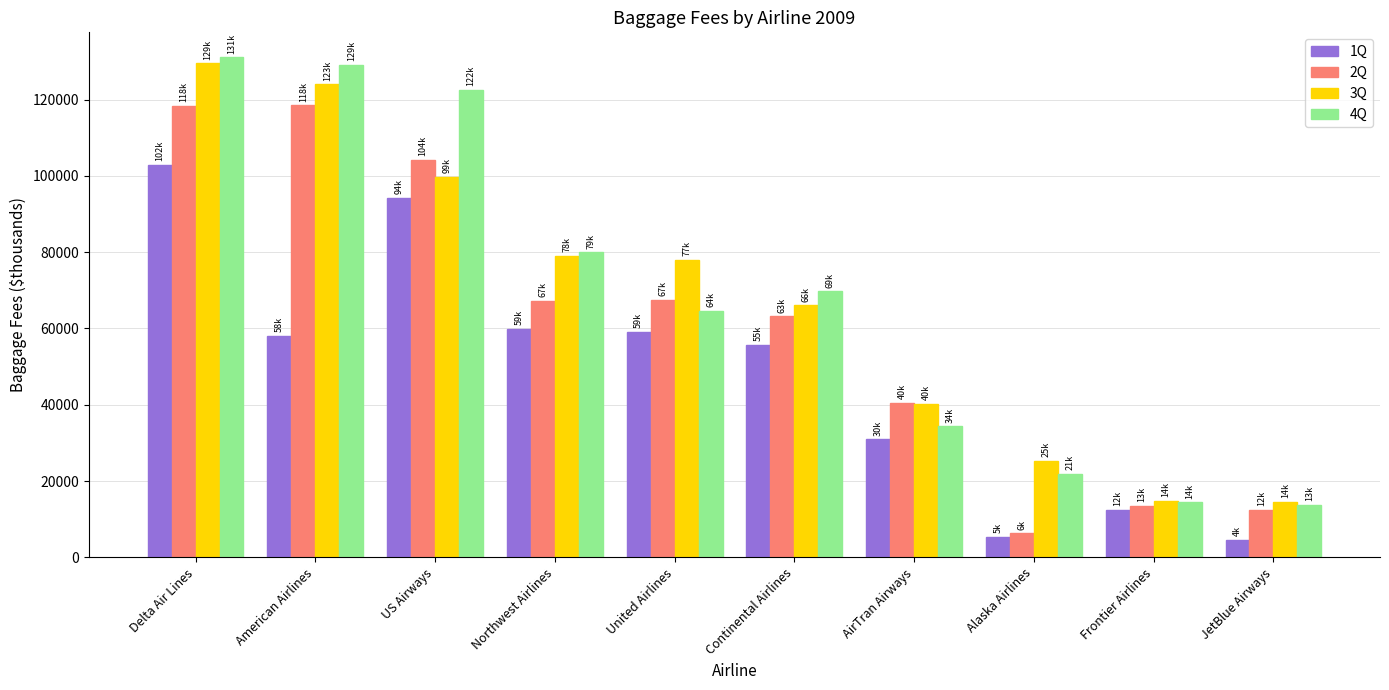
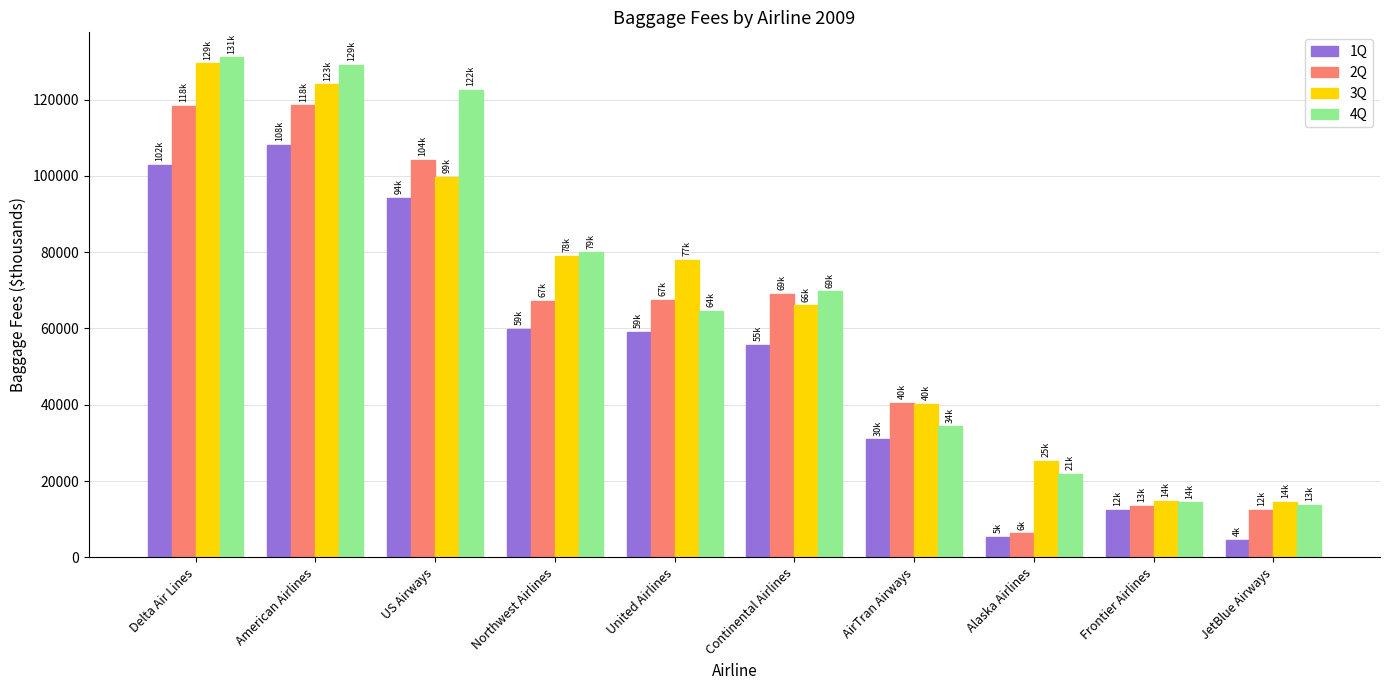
  {
    "1Q": {
-     "American Airlines": "58k",
+     "American Airlines": "108k",
      "US Airways": "94k",
      "United Airlines": "59k",
      "Alaska Airlines": "5k",
      "Frontier Airlines": "12k"
    },
    "2Q": {
      "Delta Air Lines": "118k",
      "American Airlines": "118k",
      "US Airways": "104k",
      "Northwest Airlines": "67k",
      "United Airlines": "67k",
-     "Continental Airlines": "63k",
+     "Continental Airlines": "69k",
      "Alaska Airlines": "6k",
      "Frontier Airlines": "13k",
      "JetBlue Airways": "12k"
    },
    "3Q": {
      "Delta Air Lines": "129k",
      "Northwest Airlines": "79k",
      "Continental Airlines": "66k",
      "AirTran Airways": "40k",
      "Alaska Airlines": "25k"
    },
    "4Q": {
      "Delta Air Lines": "131k",
      "American Airlines": "129k",
      "AirTran Airways": "34k",
      "Frontier Airlines": "14k",
      "JetBlue Airways": "14k"
    }
  }
